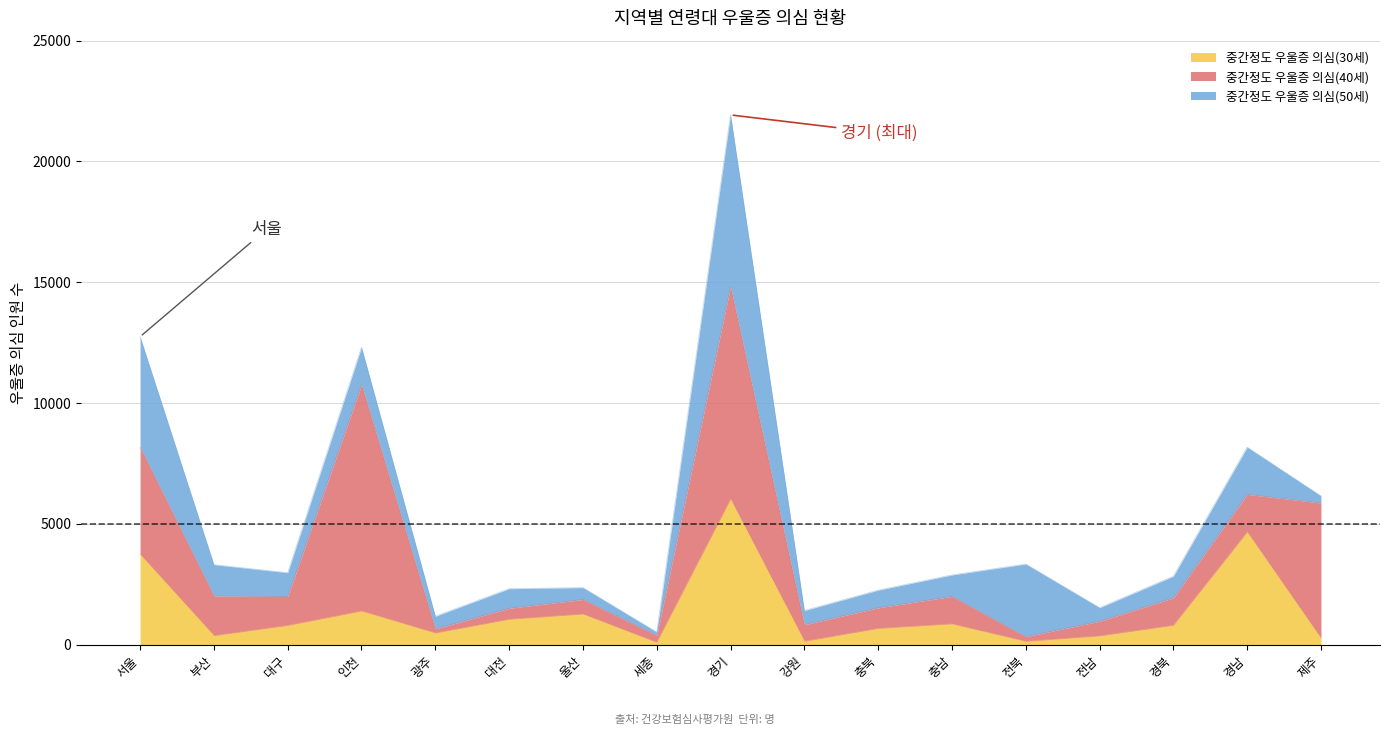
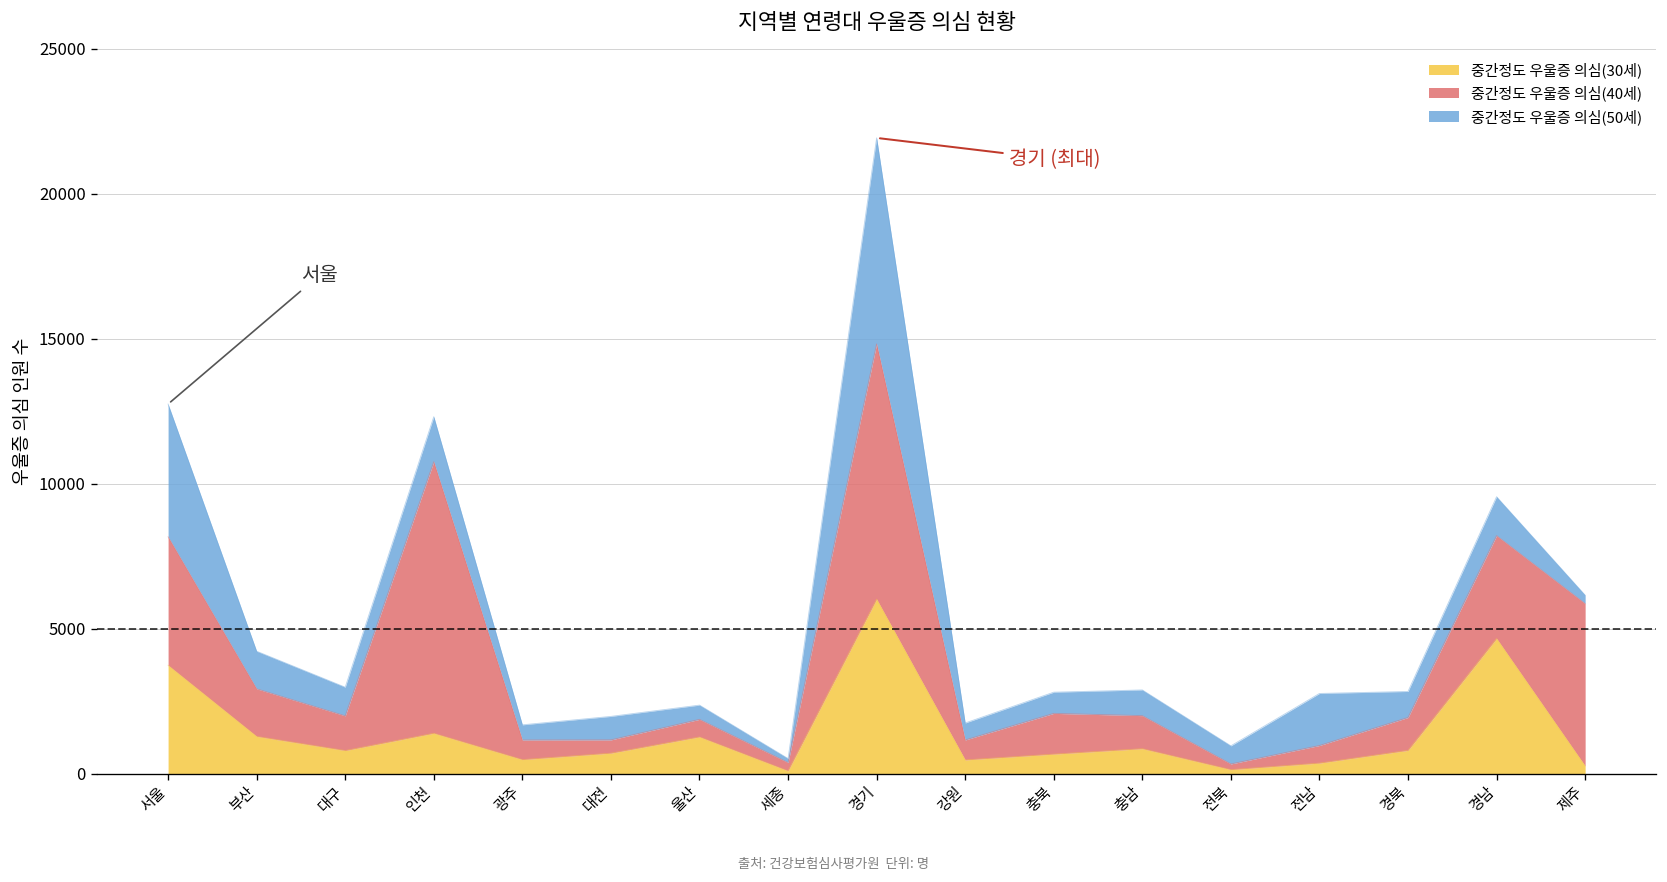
  {
    "중간정도 우울증 의심(30세)": {
      "서울": 3700,
-     "부산": 400,
+     "부산": 1300,
      "대구": 800,
      "인천": 1400,
      "광주": 500,
-     "대전": 1100,
+     "대전": 700,
      "울산": 1300,
      "세종": 100,
      "경기": 6000,
-     "강원": 100,
+     "강원": 500,
      "충북": 700,
      "충남": 900,
      "전북": 100,
      "전남": 400,
      "경북": 800,
      "경남": 4700,
      "제주": 300
    },
    "중간정도 우울증 의심(40세)": {
      "서울": 4400,
      "부산": 1600,
      "대구": 1200,
      "인천": 9400,
-     "광주": 200,
+     "광주": 700,
      "대전": 500,
      "울산": 600,
      "세종": 300,
      "경기": 8800,
      "강원": 700,
-     "충북": 900,
+     "충북": 1400,
      "충남": 1100,
      "전북": 200,
      "전남": 600,
      "경북": 1100,
-     "경남": 1600,
+     "경남": 3500,
      "제주": 5600
    },
    "중간정도 우울증 의심(50세)": {
      "서울": 4600,
      "부산": 1300,
      "대구": 1000,
      "인천": 1600,
      "광주": 500,
      "대전": 800,
      "울산": 500,
      "세종": 100,
      "경기": 7100,
      "강원": 600,
      "충북": 700,
      "충남": 900,
-     "전북": 3000,
-     "전남": 600,
+     "전북": 600,
+     "전남": 1800,
      "경북": 900,
-     "경남": 2000,
+     "경남": 1300,
      "제주": 300
    }
  }
